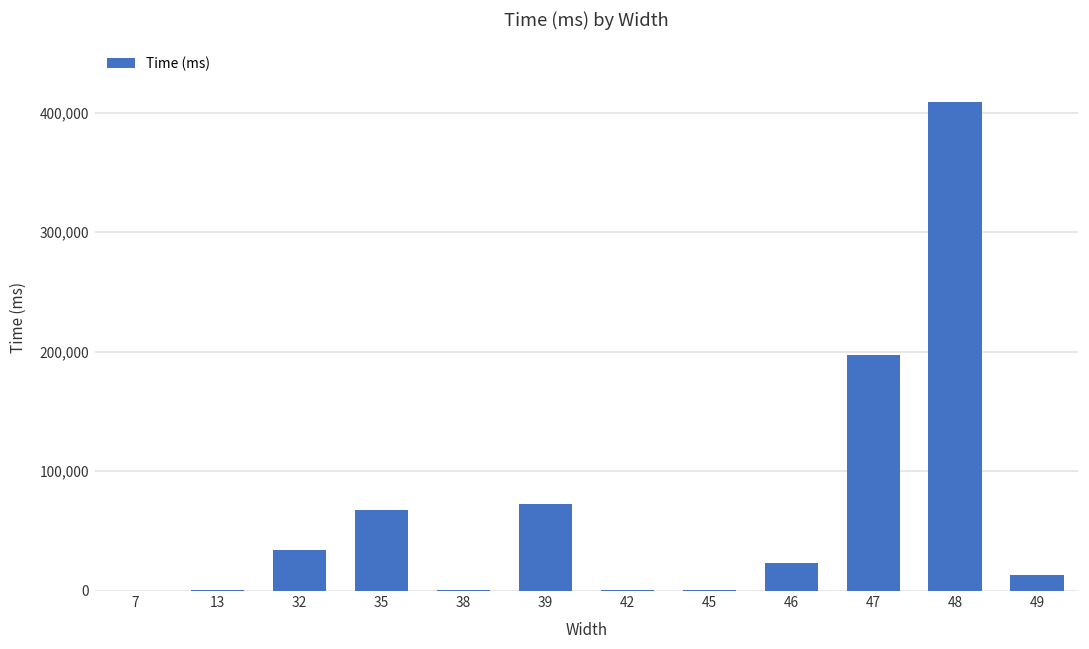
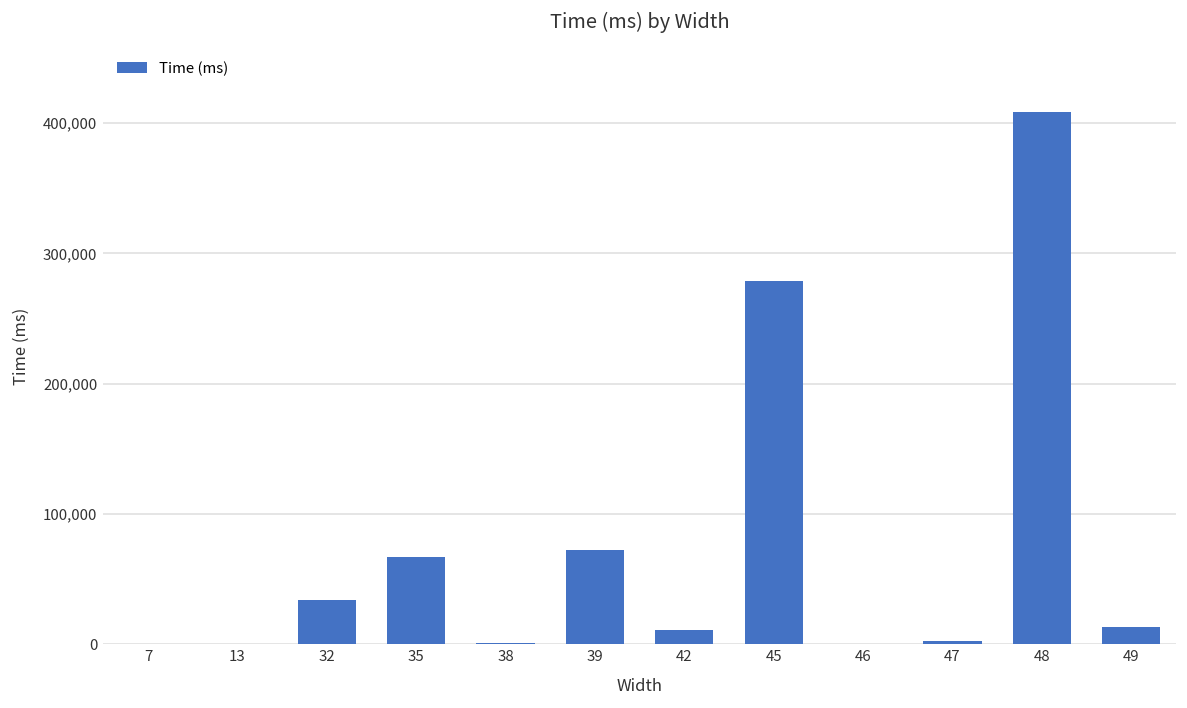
  {
    "32": "34,000",
    "35": "67,000",
    "39": "73,000",
-   "42": "0",
-   "45": "0",
-   "46": "23,000",
-   "47": "197,000",
+   "42": "11,000",
+   "45": "279,000",
+   "46": "0",
+   "47": "2,000",
    "48": "409,000",
    "49": "13,000"
  }
